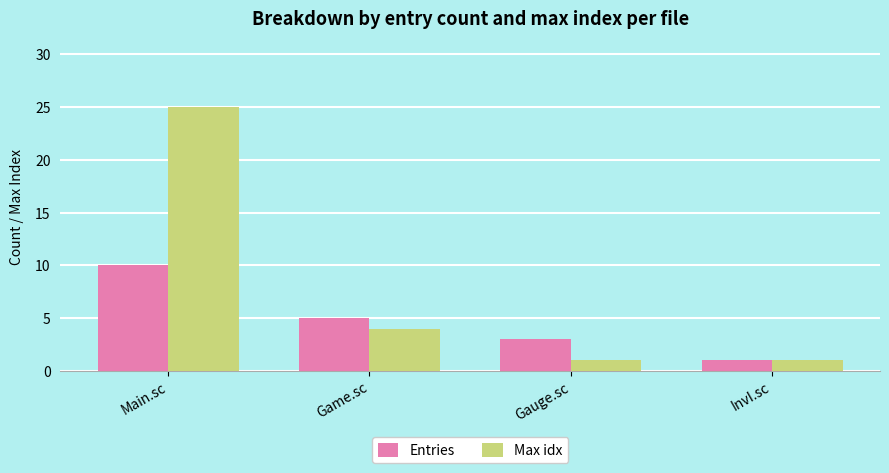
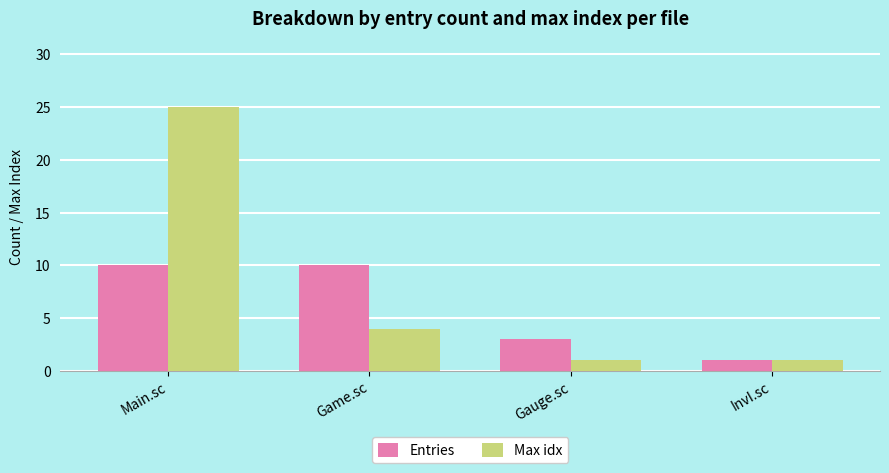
  {
    "Entries": {
      "Main.sc": 10,
-     "Game.sc": 5,
+     "Game.sc": 10,
      "Gauge.sc": 3,
      "InvI.sc": 1
    },
    "Max idx": {
      "Main.sc": 25,
      "Game.sc": 4,
      "Gauge.sc": 1,
      "InvI.sc": 1
    }
  }
